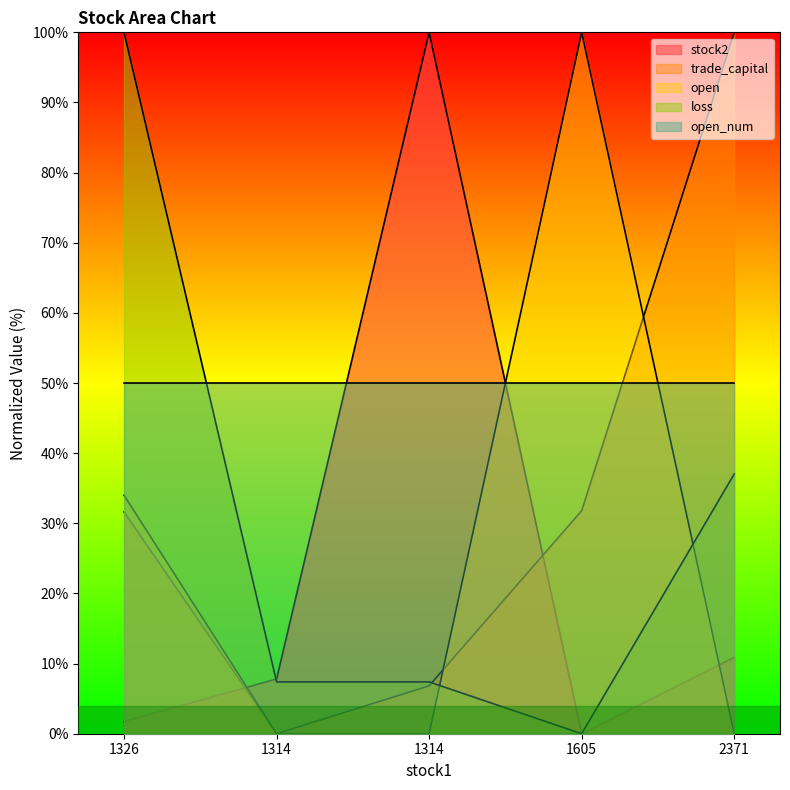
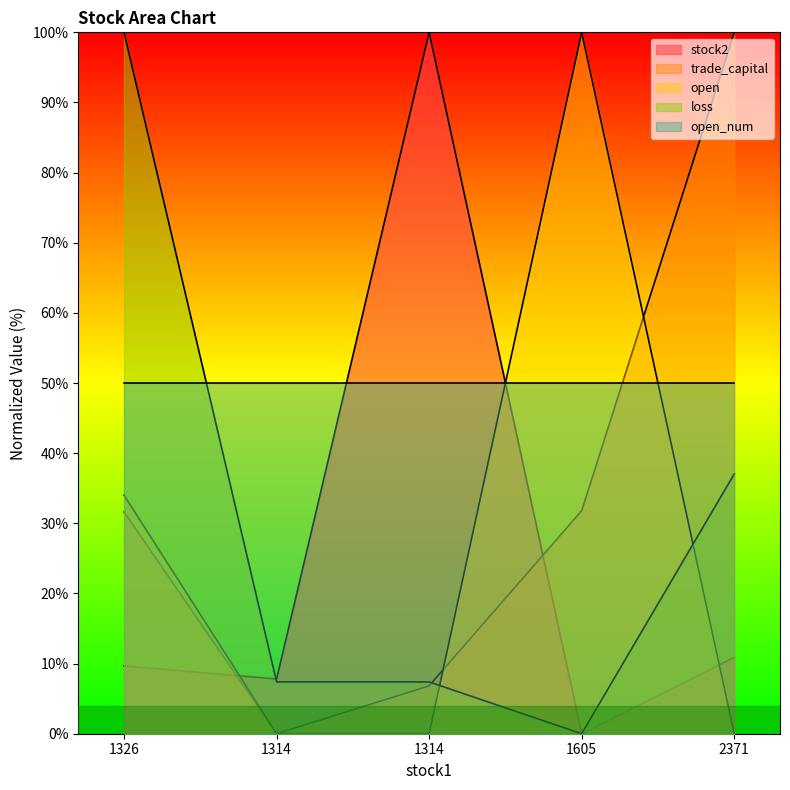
  {
    "stock2": {
-     "1326": "2%",
+     "1326": "10%",
      "2371": "11%"
    },
    "loss": {
      "1326": "100%",
      "2371": "37%"
    },
    "open_num": {
      "1326": "50%",
      "1605": "50%",
      "2371": "50%"
    }
  }
